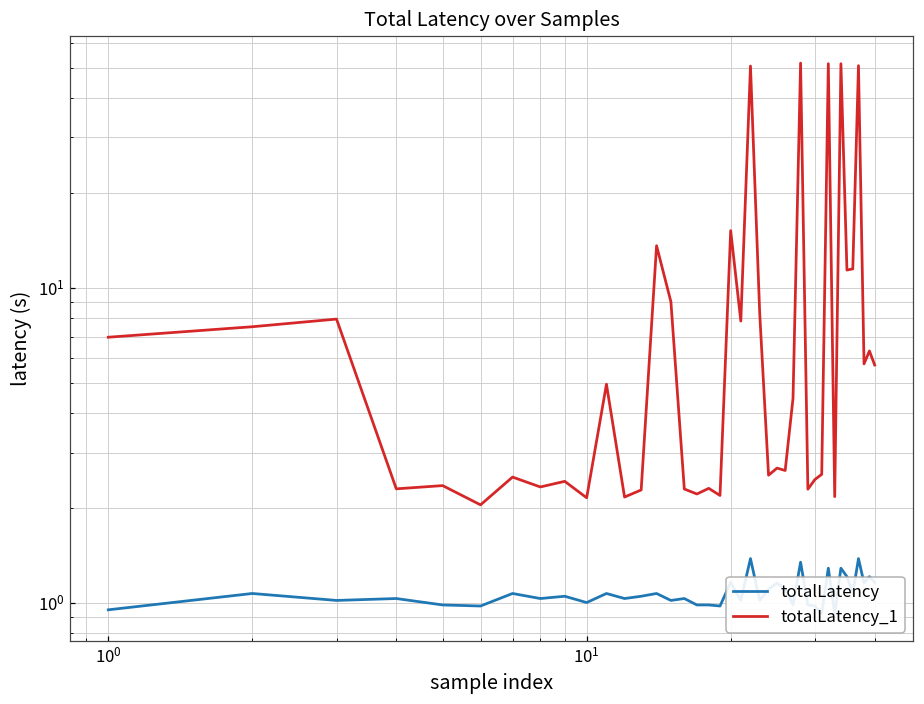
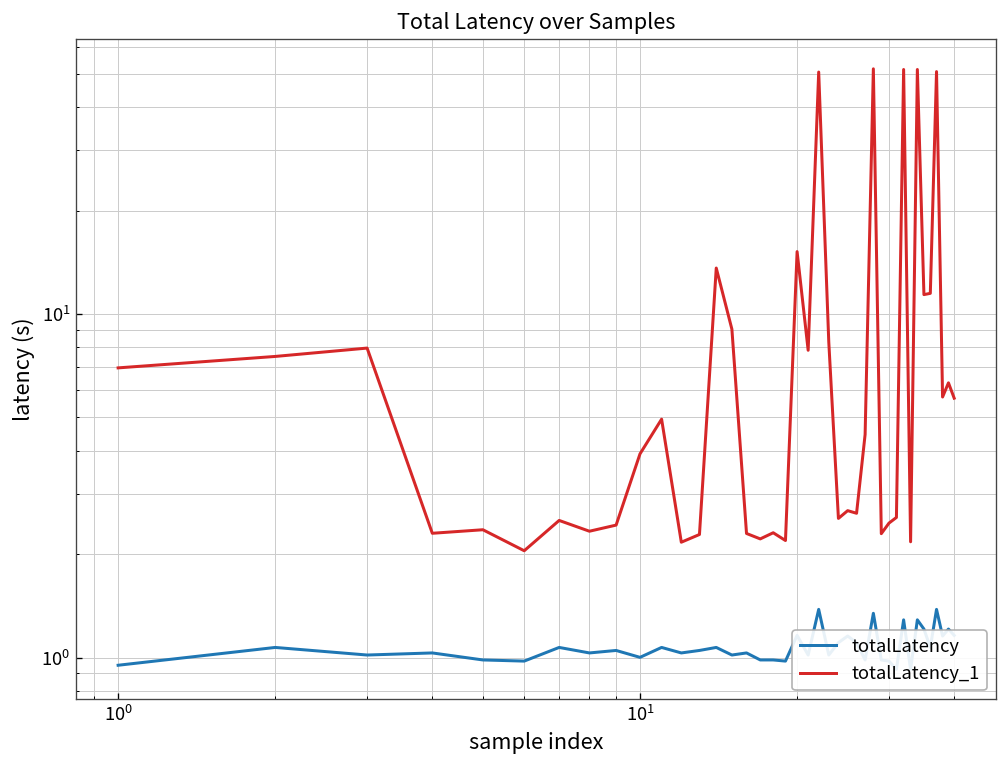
  {
    "totalLatency": {
      "10^0": 0.95,
      "10^1": 1.0
    },
    "totalLatency_1": {
      "10^0": 7.0,
-     "10^1": 2.2
+     "10^1": 3.9
    }
  }
